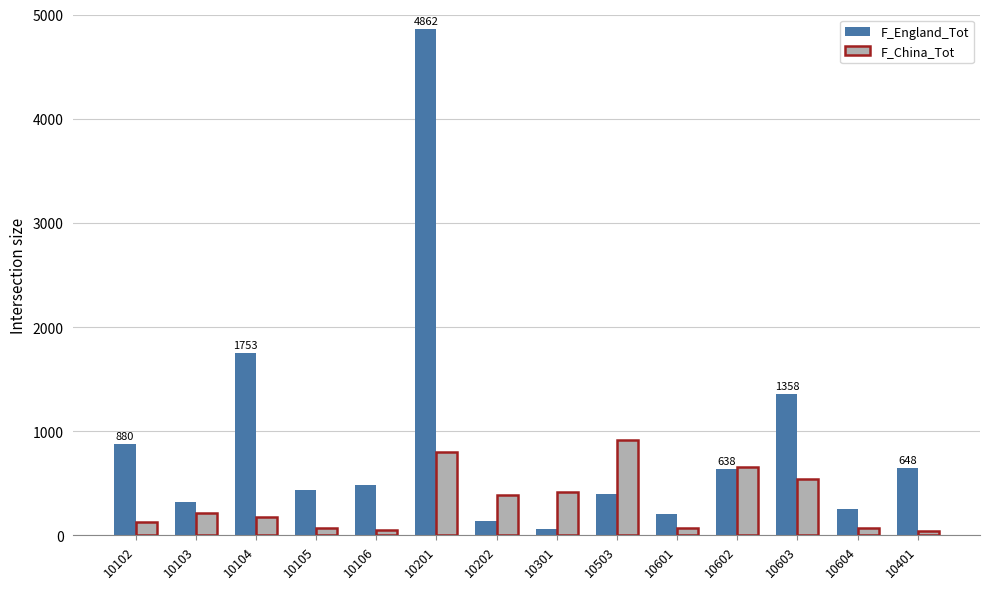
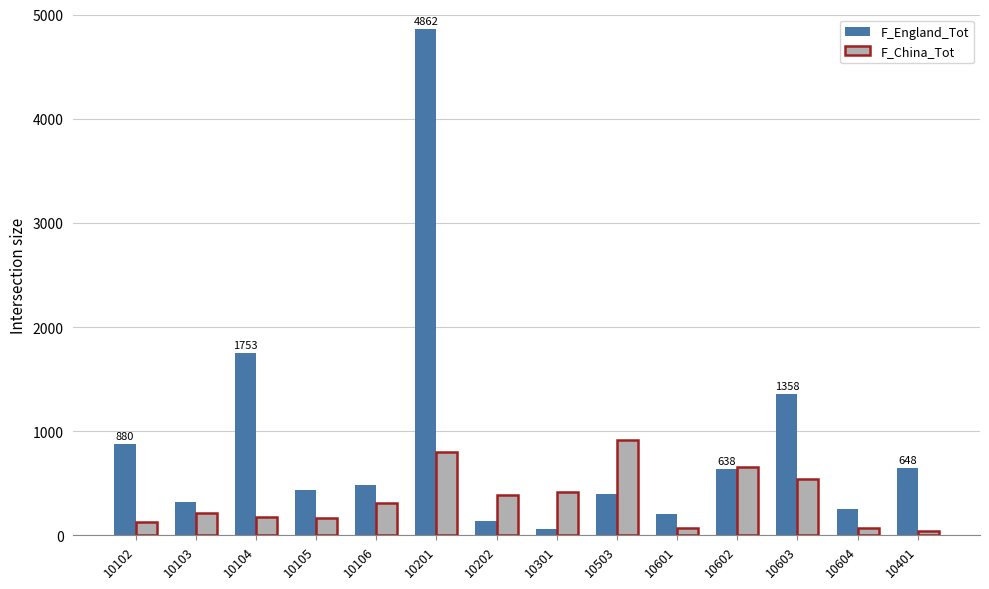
  {
    "F_England_Tot": {
      "10102": 880,
      "10104": 1753,
      "10201": 4862,
      "10602": 638,
      "10603": 1358,
      "10401": 648
    },
    "F_China_Tot": {
      "10102": 130,
      "10103": 220,
      "10104": 180,
-     "10105": 70,
-     "10106": 50,
+     "10105": 170,
+     "10106": 310,
      "10201": 800,
      "10202": 390,
      "10301": 420,
      "10503": 910,
      "10601": 70,
      "10602": 660,
      "10603": 540,
      "10604": 70,
      "10401": 40
    }
  }
